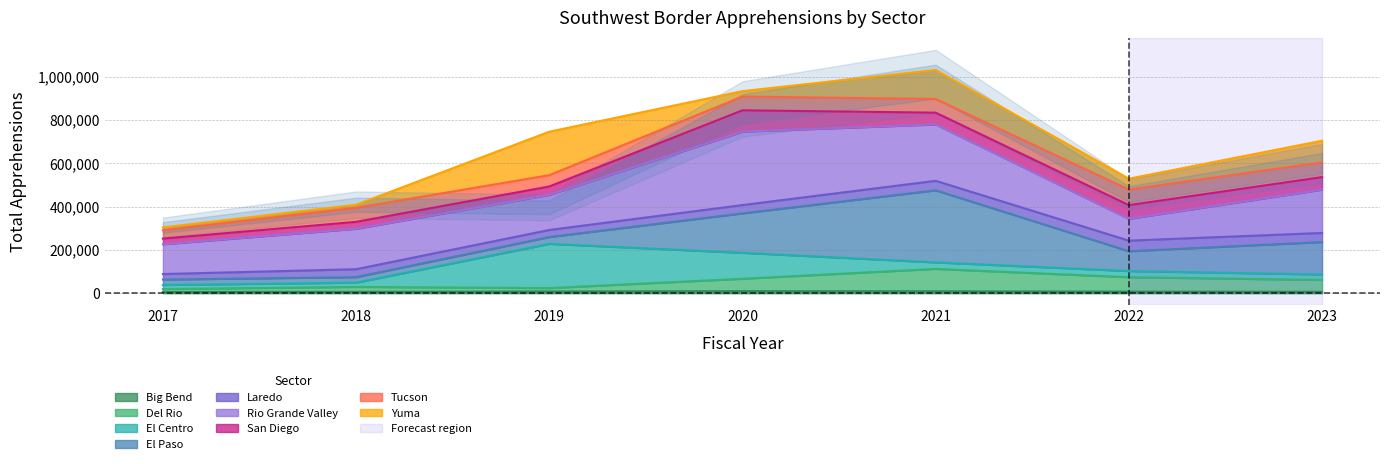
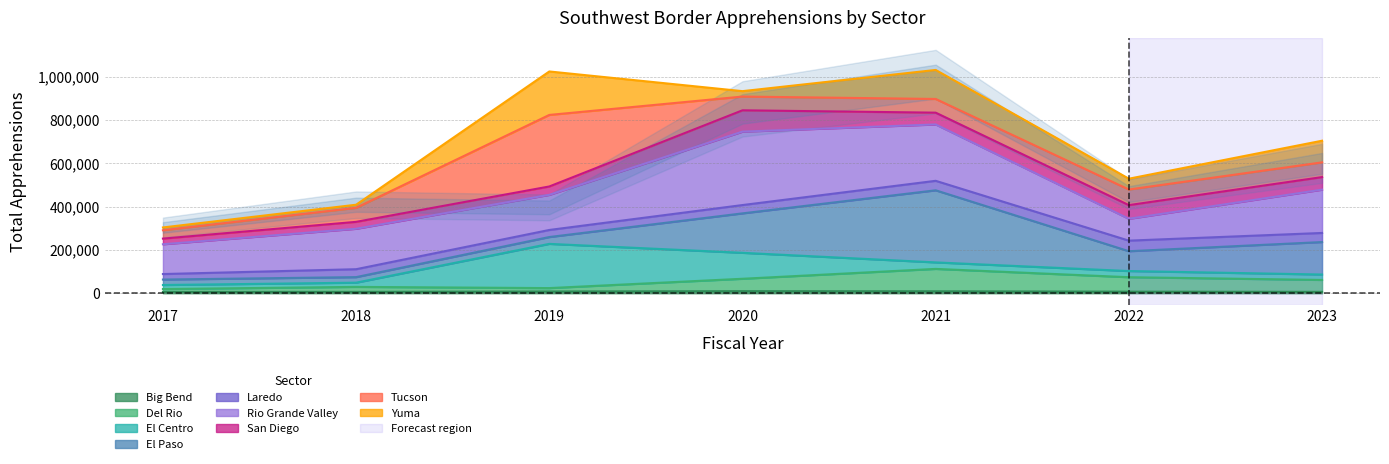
  {
    "El Centro": {
      "2017": "20,000",
      "2018": "20,000",
      "2019": "200,000",
      "2020": "120,000",
      "2021": "30,000",
      "2022": "30,000",
      "2023": "30,000"
    },
    "San Diego": {
      "2017": "30,000",
      "2018": "30,000",
      "2019": "40,000",
      "2020": "100,000",
      "2021": "50,000",
      "2022": "60,000",
      "2023": "60,000"
    },
    "Tucson": {
      "2017": "40,000",
      "2018": "60,000",
-     "2019": "50,000",
+     "2019": "330,000",
      "2021": "60,000",
      "2022": "70,000",
      "2023": "70,000"
    },
    "Yuma": {
      "2017": "10,000",
      "2018": "10,000",
      "2019": "200,000",
      "2020": "30,000",
      "2021": "130,000",
      "2023": "100,000"
    }
  }
